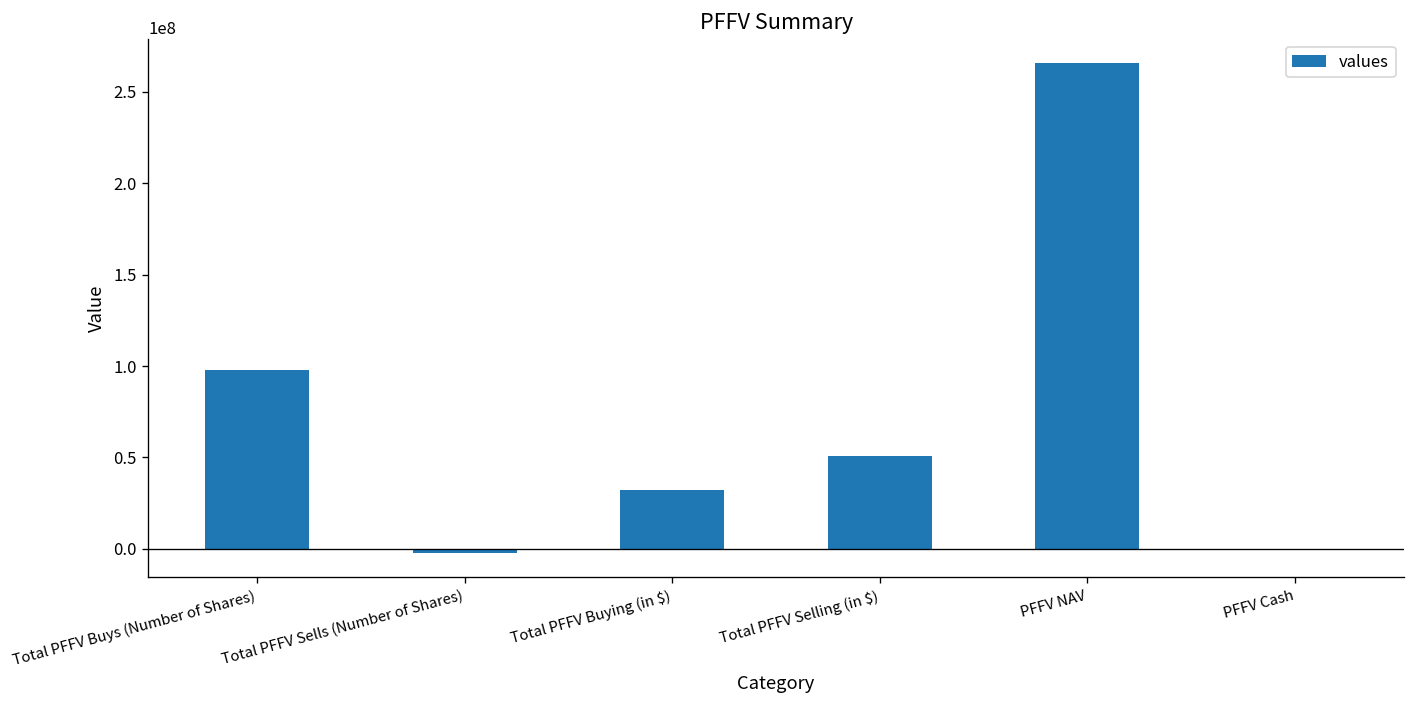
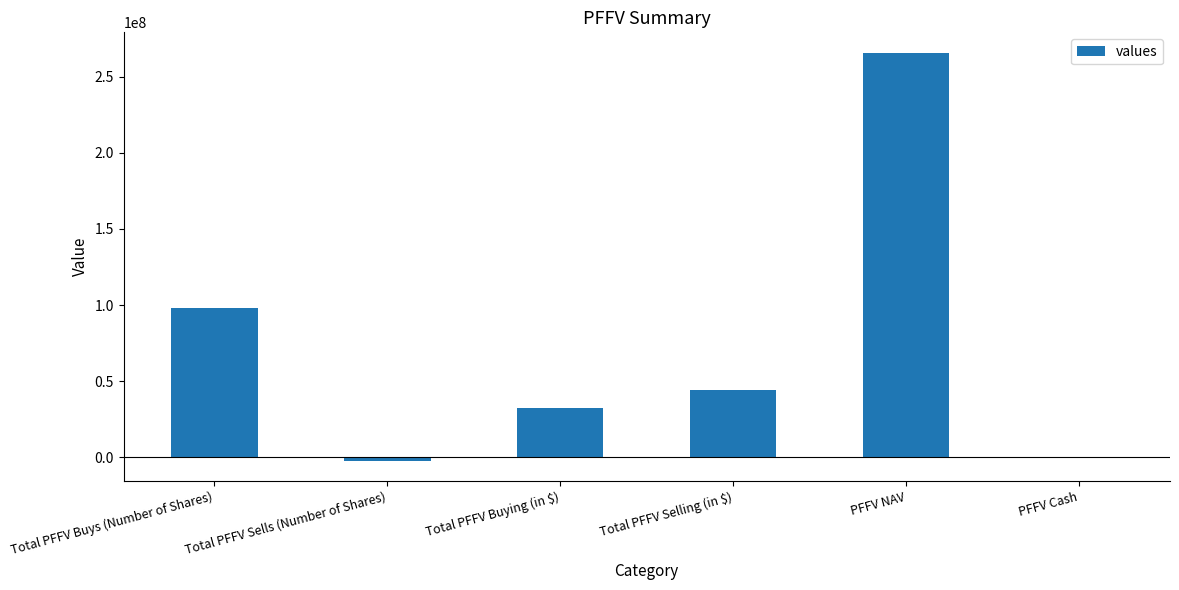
  {
    "Total PFFV Buys (Number of Shares)": 98000000,
    "Total PFFV Sells (Number of Shares)": -2000000,
    "Total PFFV Buying (in $)": 32000000,
-   "Total PFFV Selling (in $)": 51000000,
+   "Total PFFV Selling (in $)": 44000000,
    "PFFV NAV": 266000000,
    "PFFV Cash": 0
  }
